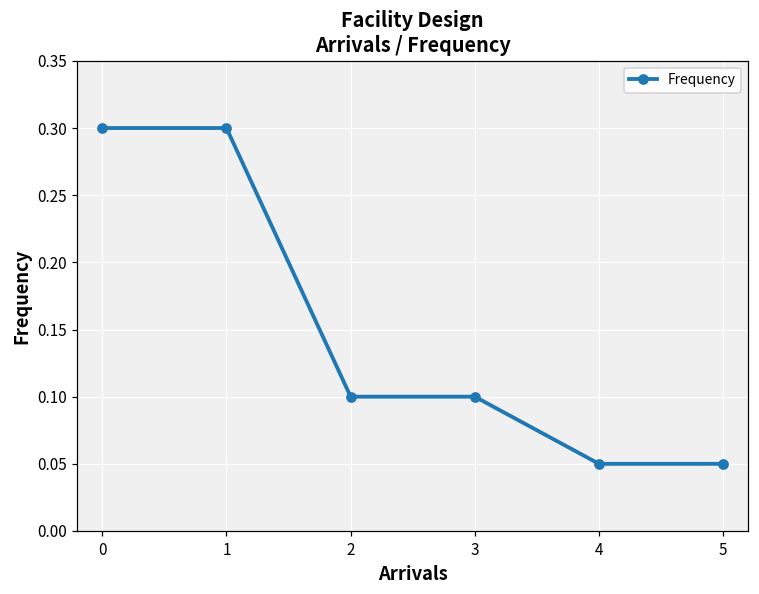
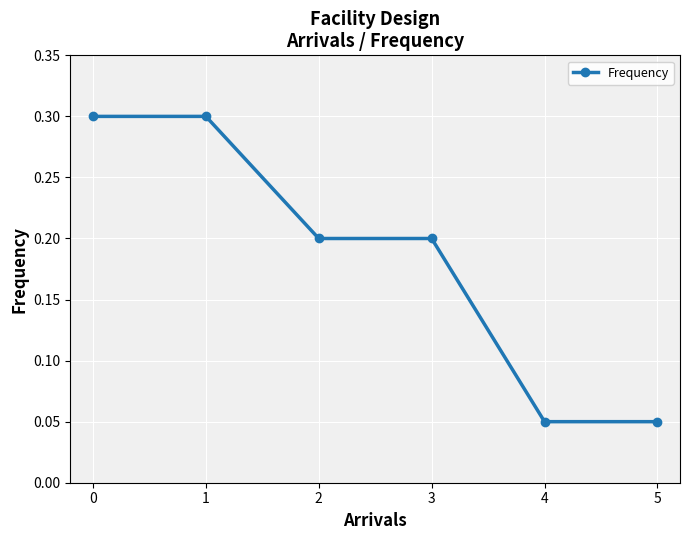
  {
    "0": 0.3,
    "1": 0.3,
-   "2": 0.1,
-   "3": 0.1,
+   "2": 0.2,
+   "3": 0.2,
    "4": 0.050,
    "5": 0.050
  }
